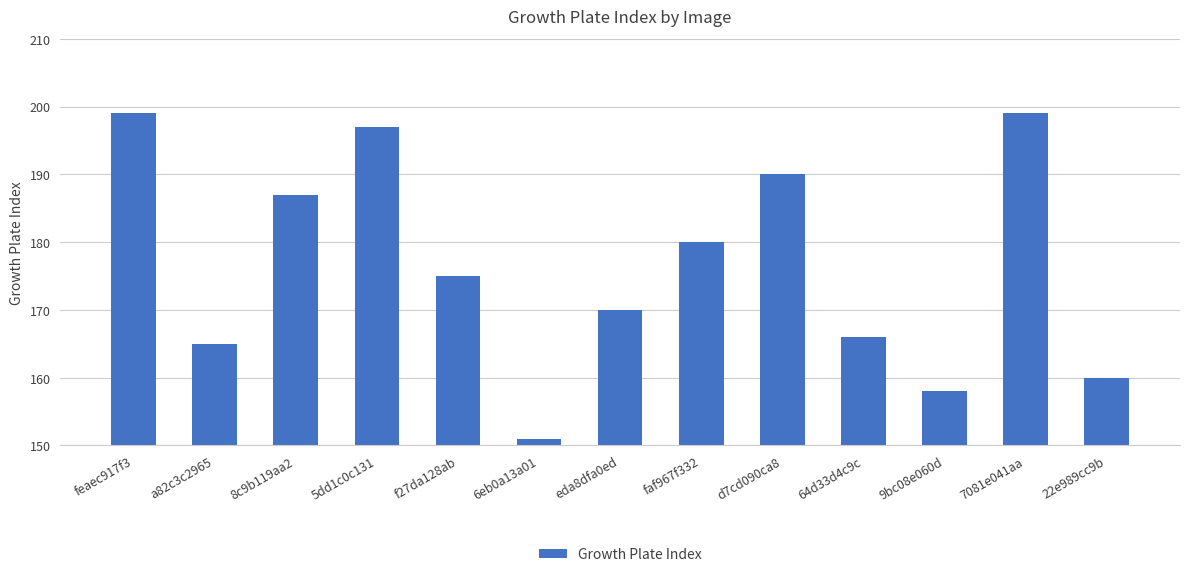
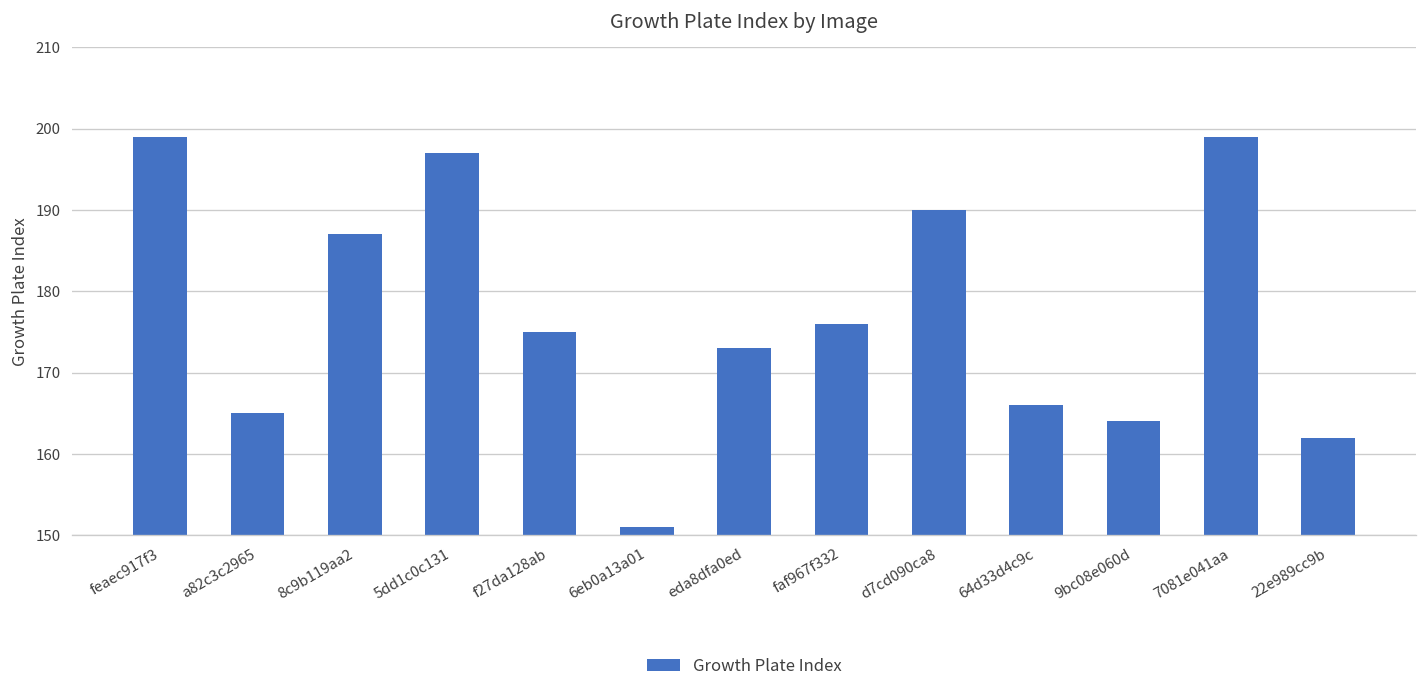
  {
    "feaec917f3": 199,
    "a82c3c2965": 165,
    "8c9b119aa2": 187,
    "5dd1c0c131": 197,
    "f27da128ab": 175,
    "6eb0a13a01": 151,
-   "eda8dfa0ed": 170,
-   "faf967f332": 180,
+   "eda8dfa0ed": 173,
+   "faf967f332": 176,
    "d7cd090ca8": 190,
    "64d33d4c9c": 166,
-   "9bc08e060d": 158,
+   "9bc08e060d": 164,
    "7081e041aa": 199,
-   "22e989cc9b": 160
+   "22e989cc9b": 162
  }
